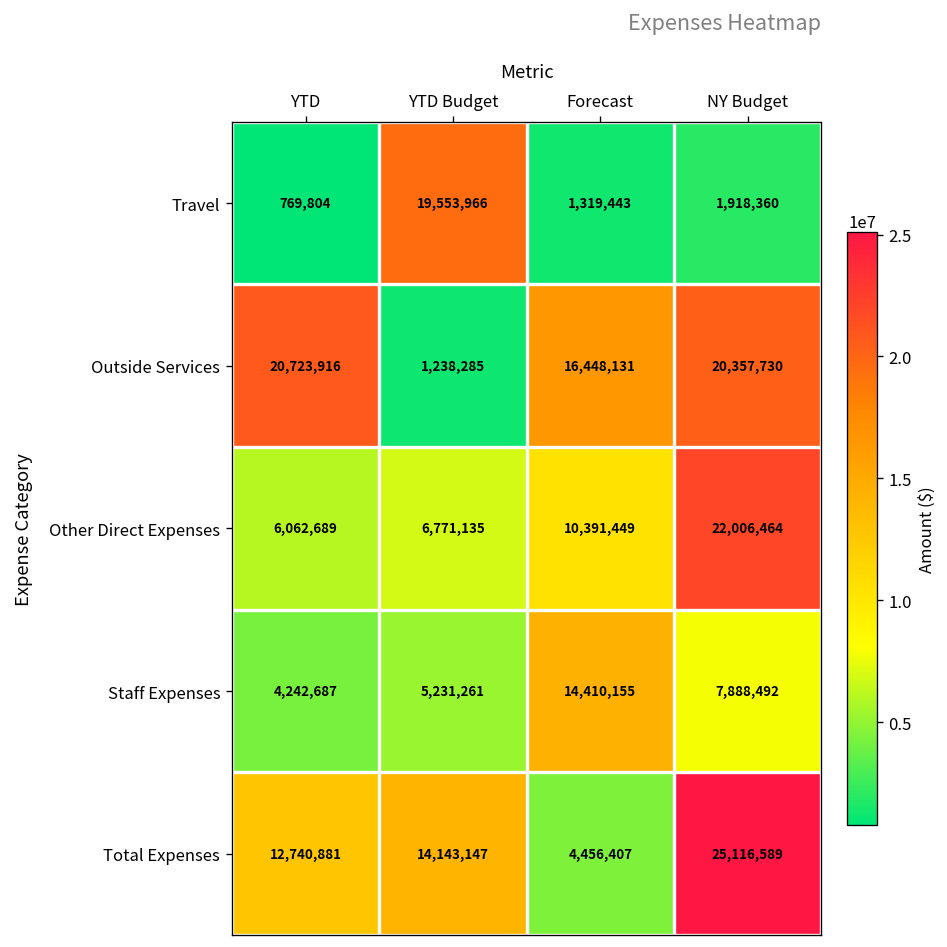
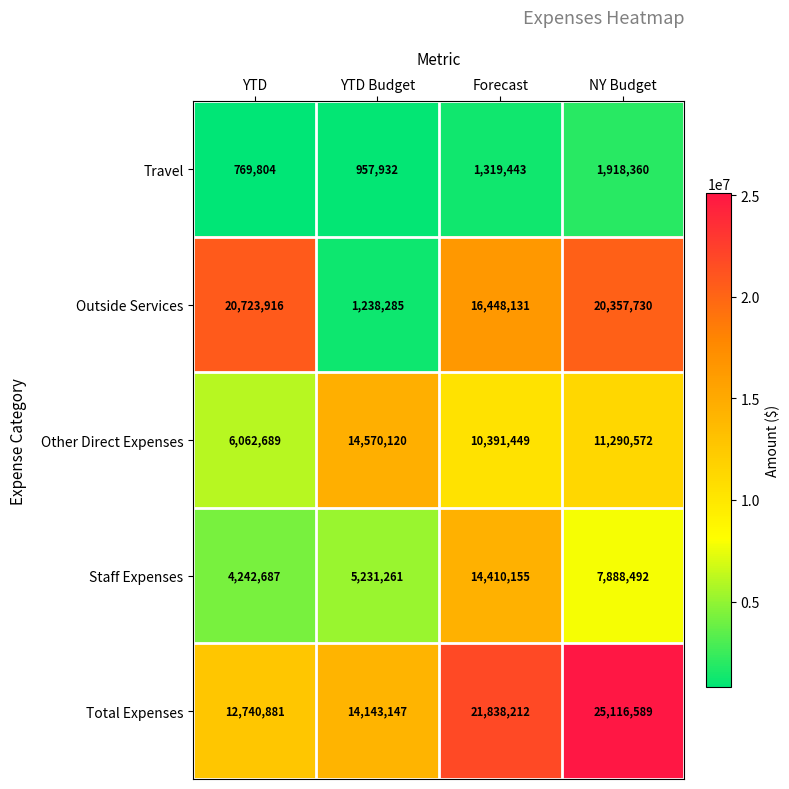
  {
    "Travel": {
      "YTD": "769,804",
-     "YTD Budget": "19,553,966",
+     "YTD Budget": "957,932",
      "Forecast": "1,319,443",
      "NY Budget": "1,918,360"
    },
    "Outside Services": {
      "YTD": "20,723,916",
      "YTD Budget": "1,238,285",
      "Forecast": "16,448,131",
      "NY Budget": "20,357,730"
    },
    "Other Direct Expenses": {
      "YTD": "6,062,689",
-     "YTD Budget": "6,771,135",
+     "YTD Budget": "14,570,120",
      "Forecast": "10,391,449",
-     "NY Budget": "22,006,464"
+     "NY Budget": "11,290,572"
    },
    "Staff Expenses": {
      "YTD": "4,242,687",
      "YTD Budget": "5,231,261",
      "Forecast": "14,410,155",
      "NY Budget": "7,888,492"
    },
    "Total Expenses": {
      "YTD": "12,740,881",
      "YTD Budget": "14,143,147",
-     "Forecast": "4,456,407",
+     "Forecast": "21,838,212",
      "NY Budget": "25,116,589"
    }
  }
